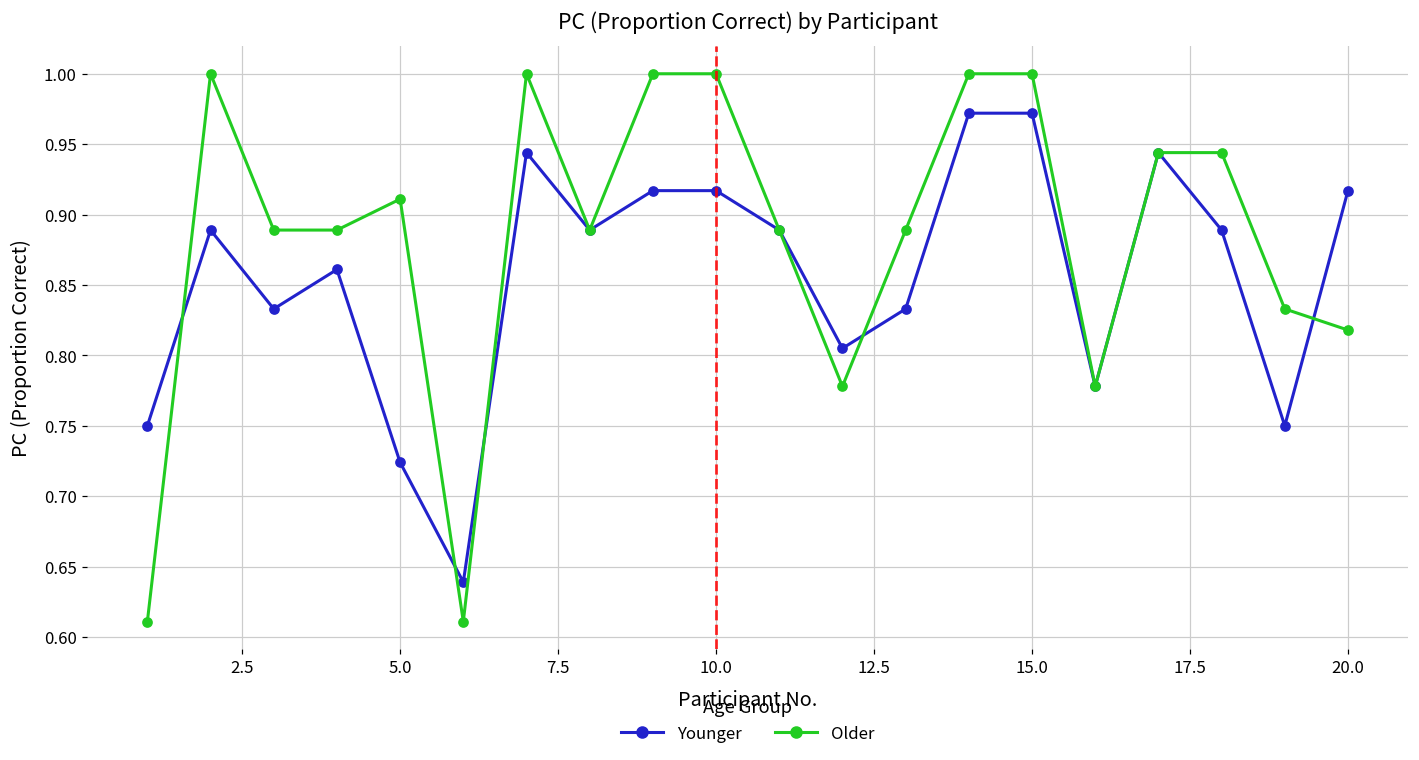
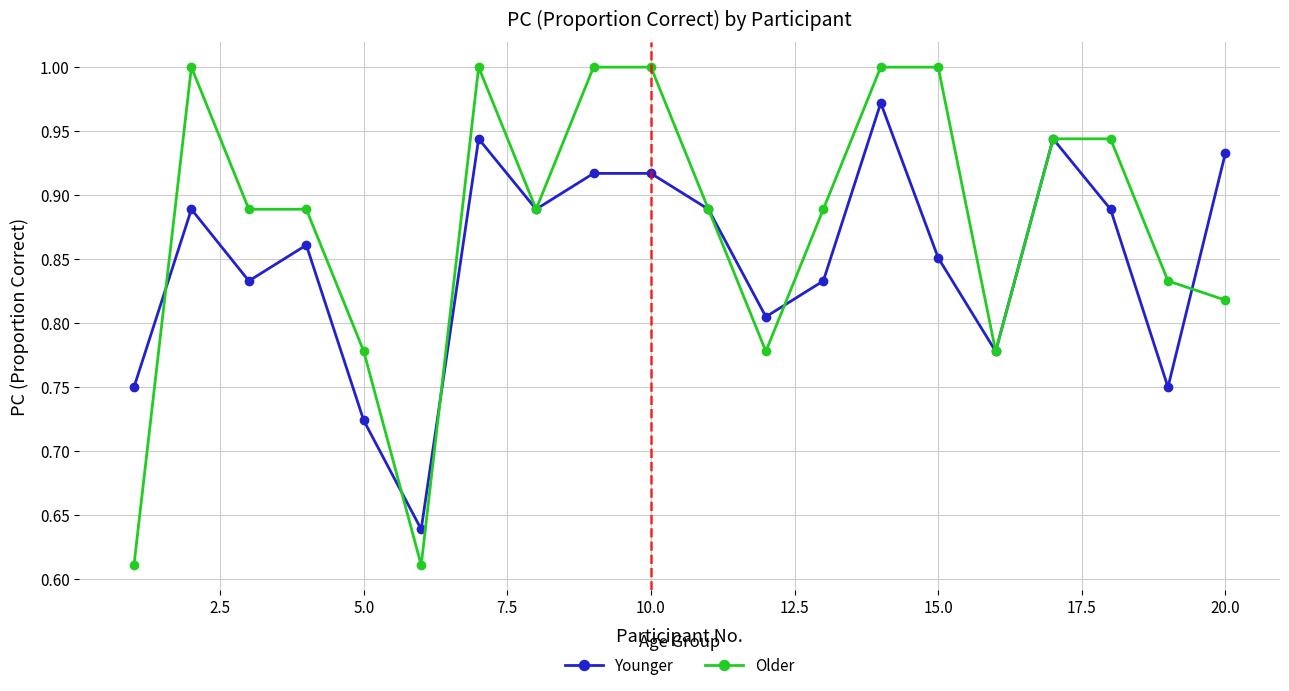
  {
    "Younger": {
      "5.0": 0.724,
      "10.0": 0.917,
-     "15.0": 0.972,
-     "20.0": 0.917
+     "15.0": 0.851,
+     "20.0": 0.933
    },
    "Older": {
-     "5.0": 0.911,
+     "5.0": 0.778,
      "10.0": 1.000,
      "15.0": 1.000,
      "20.0": 0.818
    }
  }
